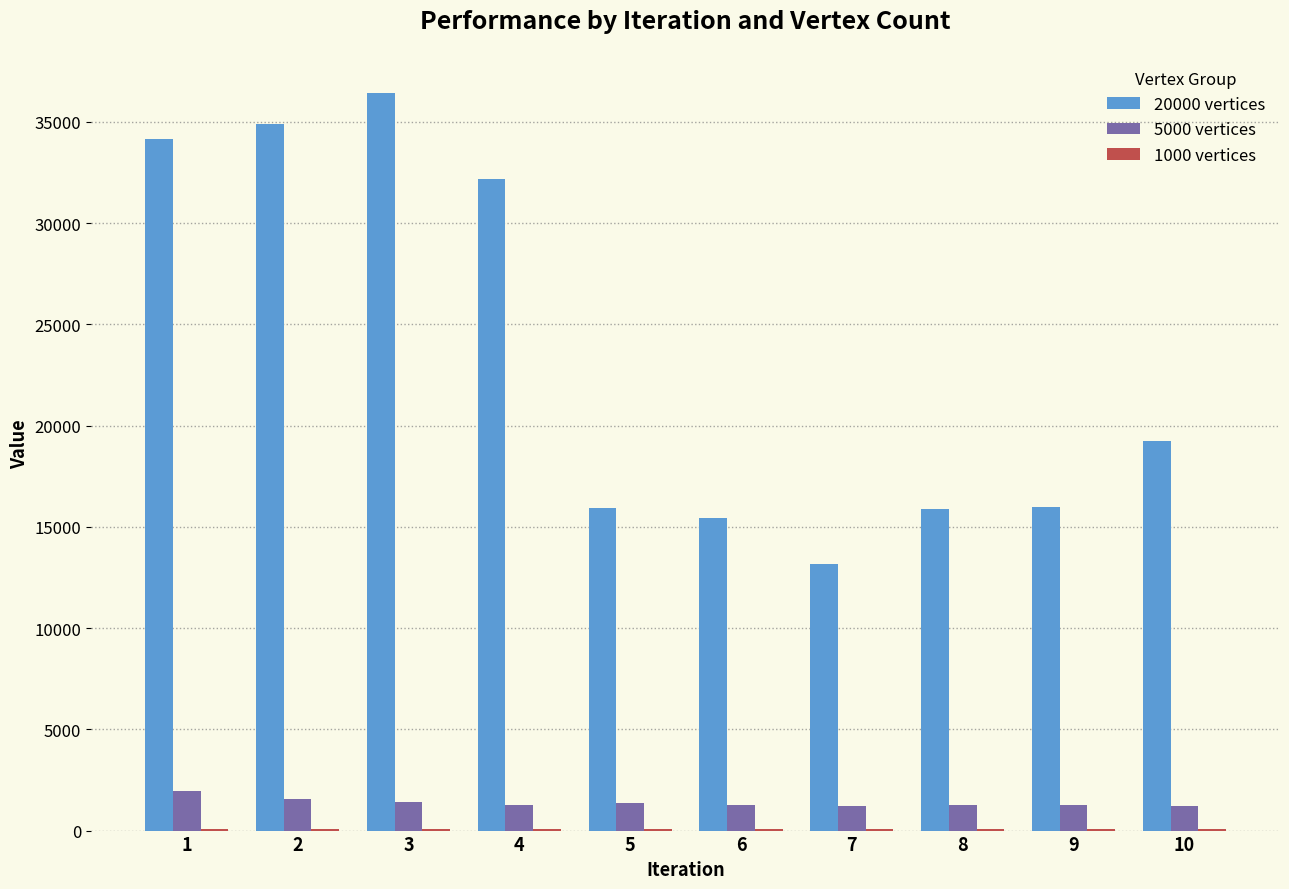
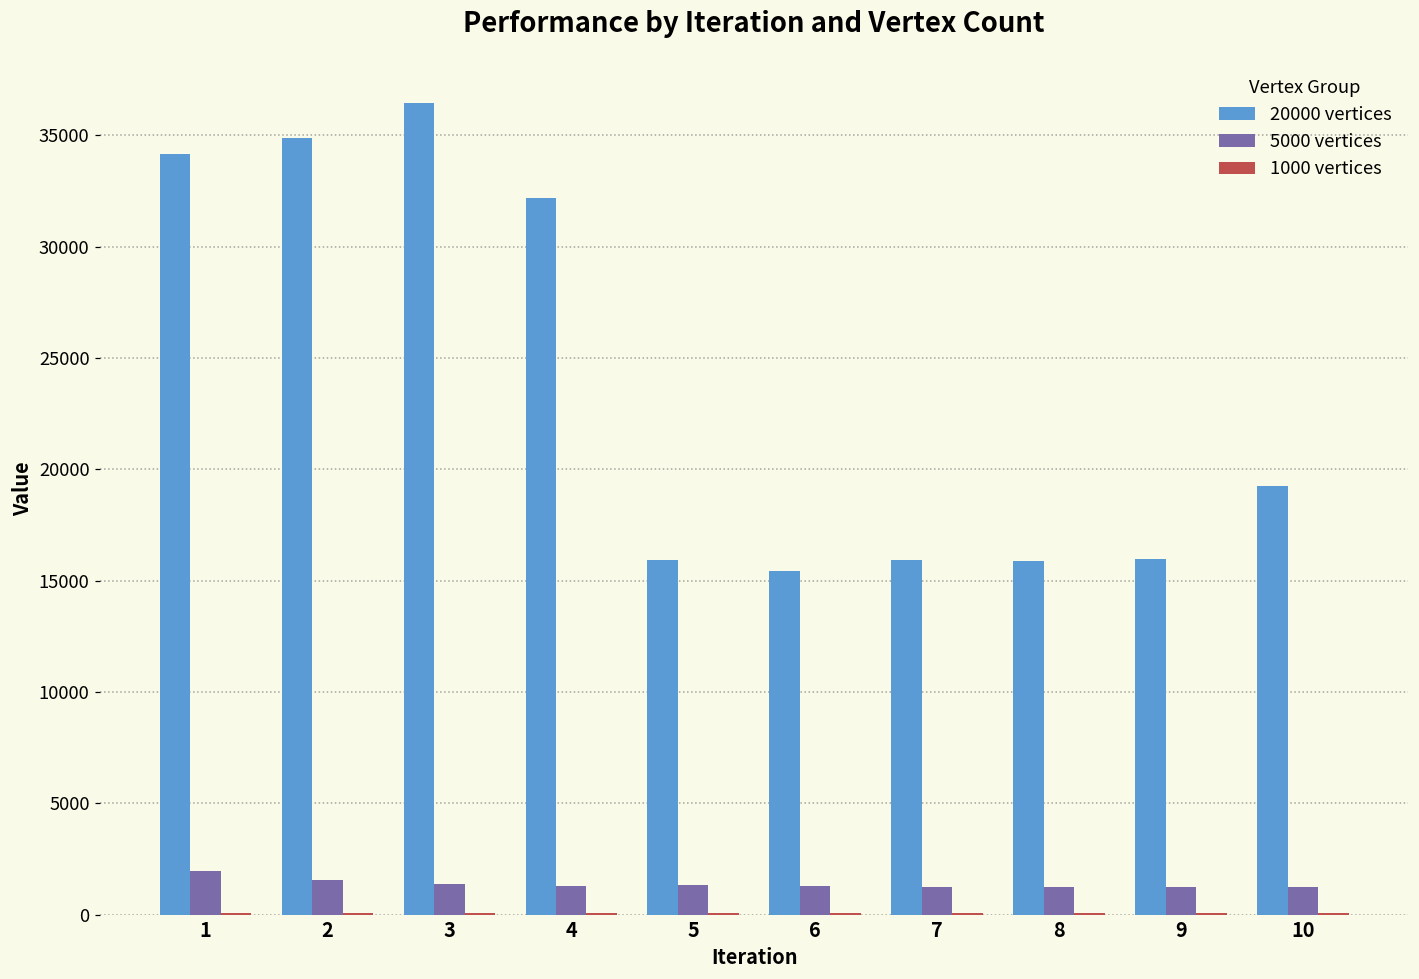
  {
    "20000 vertices": {
      "1": 34200,
      "2": 34900,
      "3": 36400,
      "4": 32200,
      "5": 15900,
      "6": 15400,
-     "7": 13100,
+     "7": 15900,
      "8": 15900,
      "9": 16000,
      "10": 19300
    },
    "5000 vertices": {
      "1": 2000,
      "2": 1600,
      "3": 1400,
      "4": 1300,
      "5": 1400,
      "6": 1300,
      "7": 1200,
      "8": 1300,
      "9": 1300,
      "10": 1200
    }
  }
